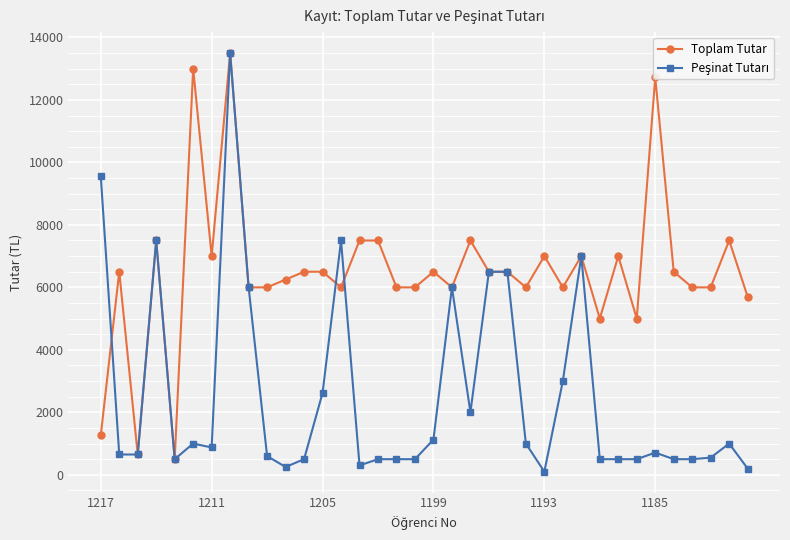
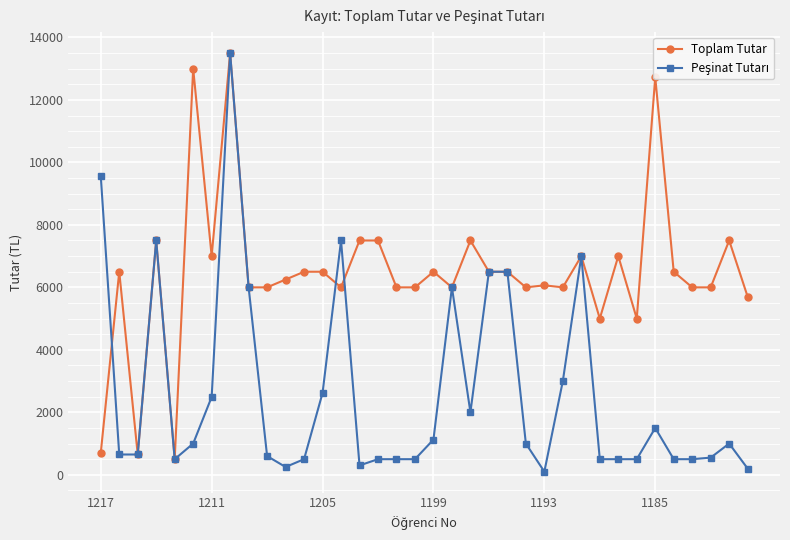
  {
    "Toplam Tutar": {
-     "1217": 1300,
+     "1217": 700,
      "1211": 7000,
      "1205": 6500,
      "1199": 6500,
-     "1193": 7000
+     "1193": 6100
    },
    "Peşinat Tutarı": {
      "1217": 9600,
-     "1211": 900,
+     "1211": 2500,
      "1205": 2600,
      "1199": 1100,
      "1193": 100,
-     "1185": 700
+     "1185": 1500
    }
  }
